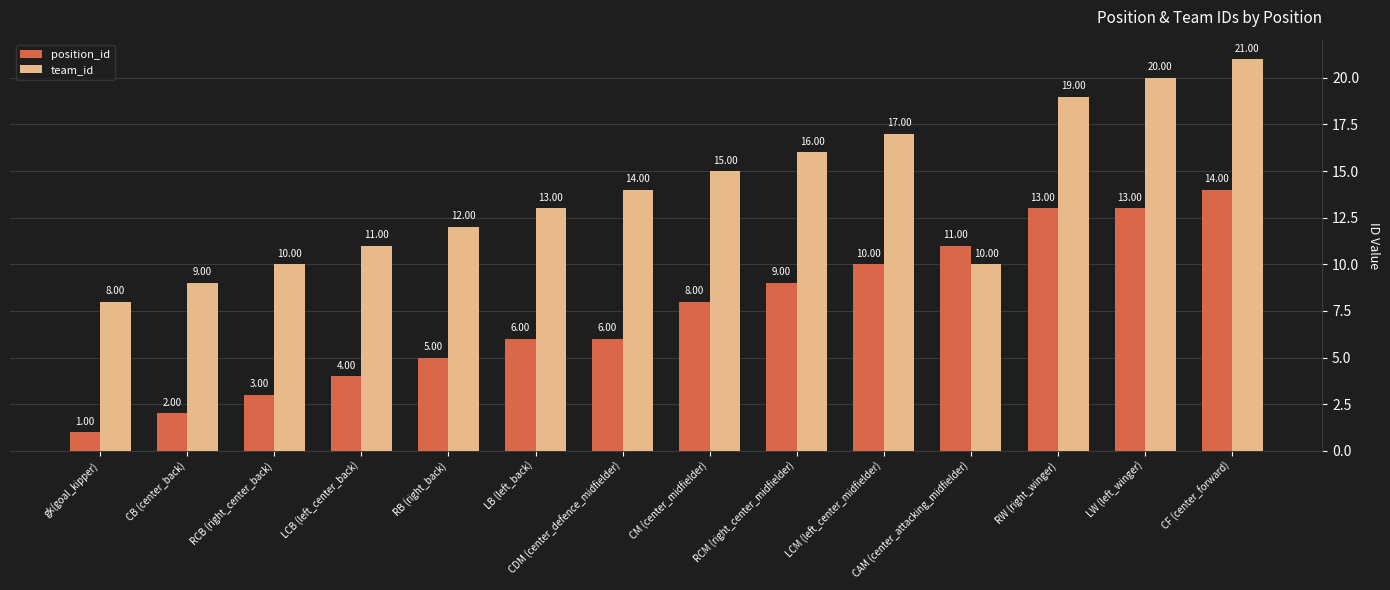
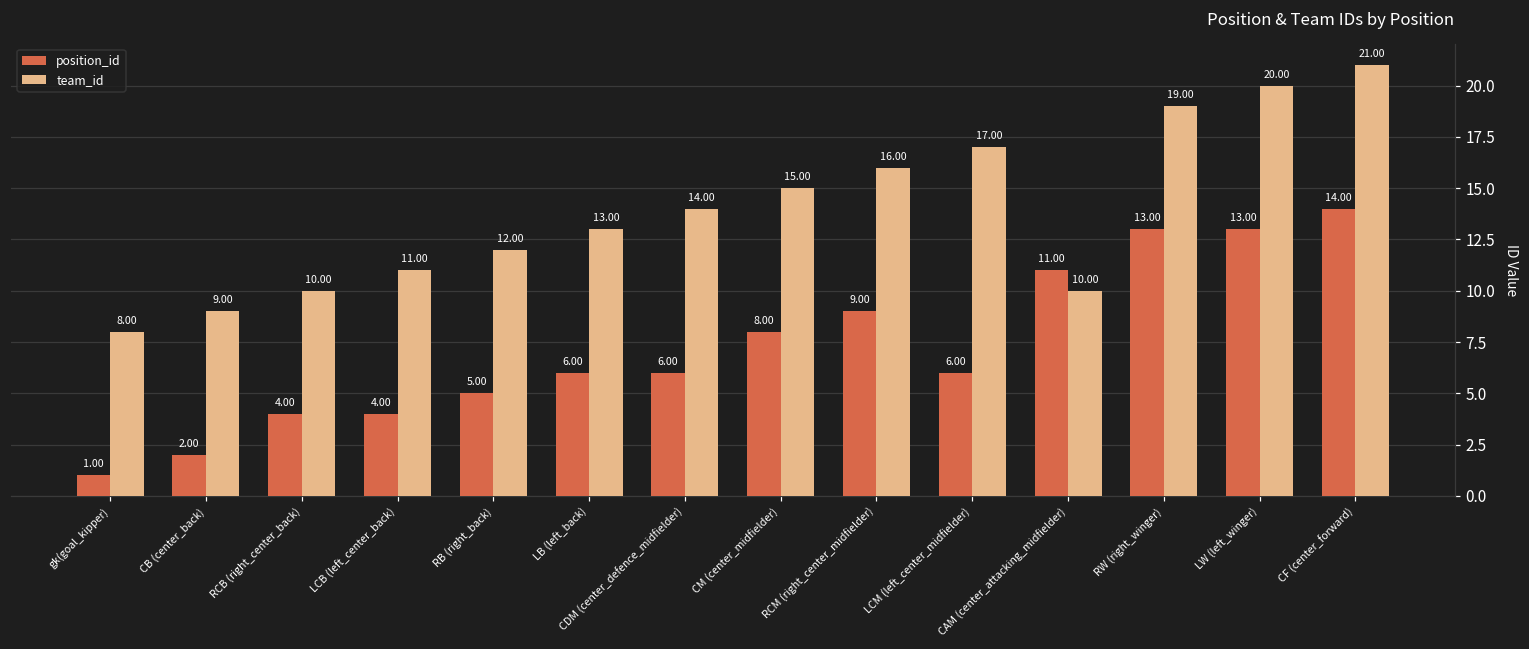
  {
    "position_id": {
      "gk(goal_kipper)": 1.00,
      "CB (center_back)": 2.00,
-     "RCB (right_center_back)": 3.00,
+     "RCB (right_center_back)": 4.00,
      "LCB (left_center_back)": 4.00,
      "RB (right_back)": 5.00,
      "LB (left_back)": 6.00,
      "CDM (center_defence_midfielder)": 6.00,
      "CM (center_midfielder)": 8.00,
      "RCM (right_center_midfielder)": 9.00,
-     "LCM (left_center_midfielder)": 10.00,
+     "LCM (left_center_midfielder)": 6.00,
      "CAM (center_attacking_midfielder)": 11.00,
      "RW (right_winger)": 13.00,
      "LW (left_winger)": 13.00,
      "CF (center_forward)": 14.00
    },
    "team_id": {
      "gk(goal_kipper)": 8.00,
      "CB (center_back)": 9.00,
      "RCB (right_center_back)": 10.00,
      "LCB (left_center_back)": 11.00,
      "RB (right_back)": 12.00,
      "LB (left_back)": 13.00,
      "CDM (center_defence_midfielder)": 14.00,
      "CM (center_midfielder)": 15.00,
      "RCM (right_center_midfielder)": 16.00,
      "LCM (left_center_midfielder)": 17.00,
      "CAM (center_attacking_midfielder)": 10.00,
      "RW (right_winger)": 19.00,
      "LW (left_winger)": 20.00,
      "CF (center_forward)": 21.00
    }
  }
